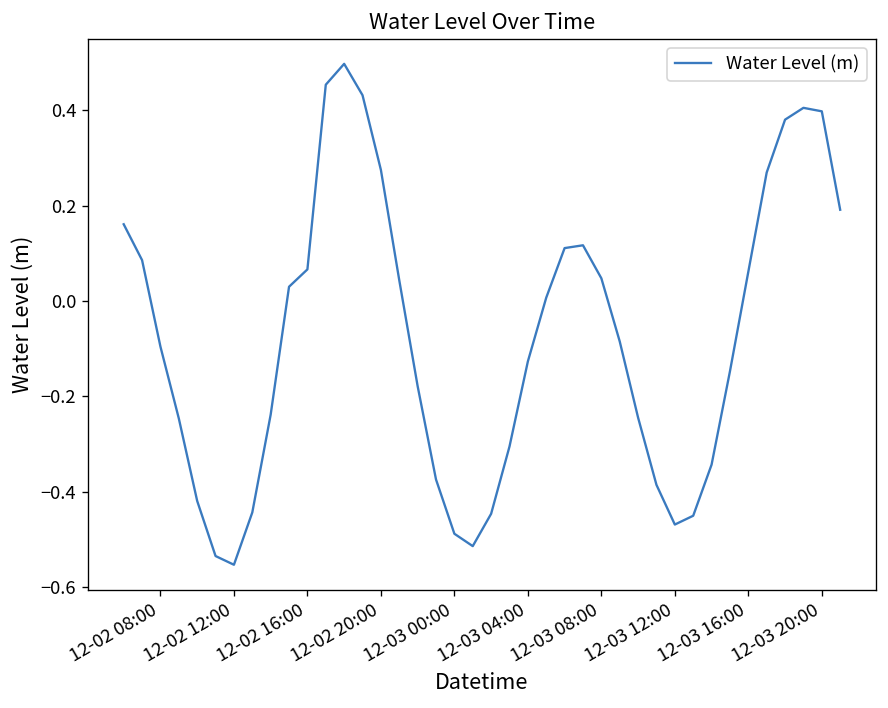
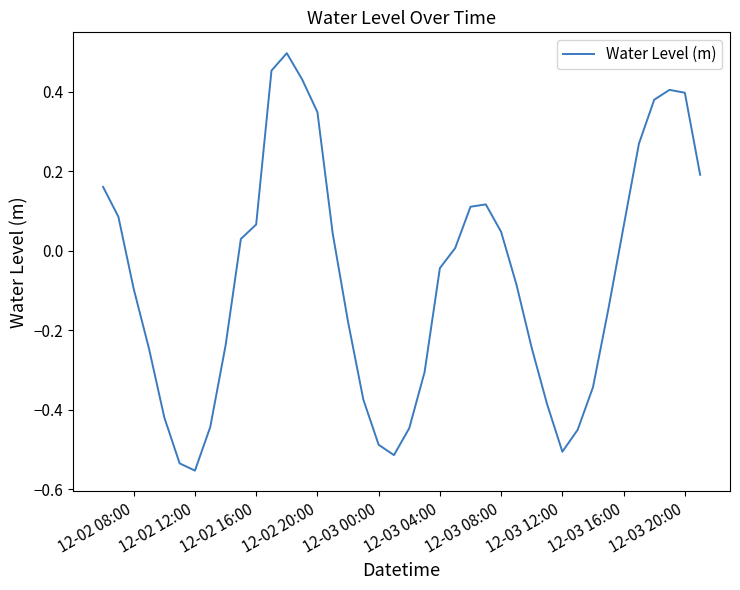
  {
    "12-02 08:00": -0.10,
    "12-02 12:00": -0.55,
    "12-02 16:00": 0.07,
-   "12-02 20:00": 0.27,
+   "12-02 20:00": 0.35,
    "12-03 00:00": -0.49,
-   "12-03 04:00": -0.13,
+   "12-03 04:00": -0.04,
    "12-03 08:00": 0.05,
-   "12-03 12:00": -0.47,
+   "12-03 12:00": -0.51,
    "12-03 16:00": 0.06,
    "12-03 20:00": 0.40
  }
